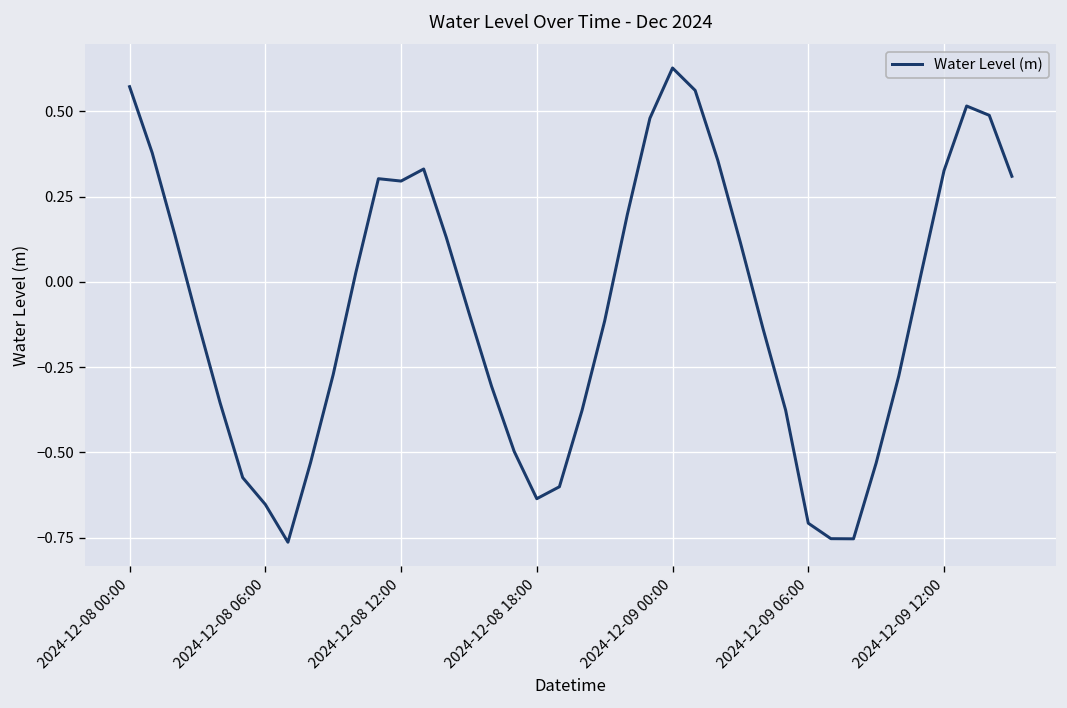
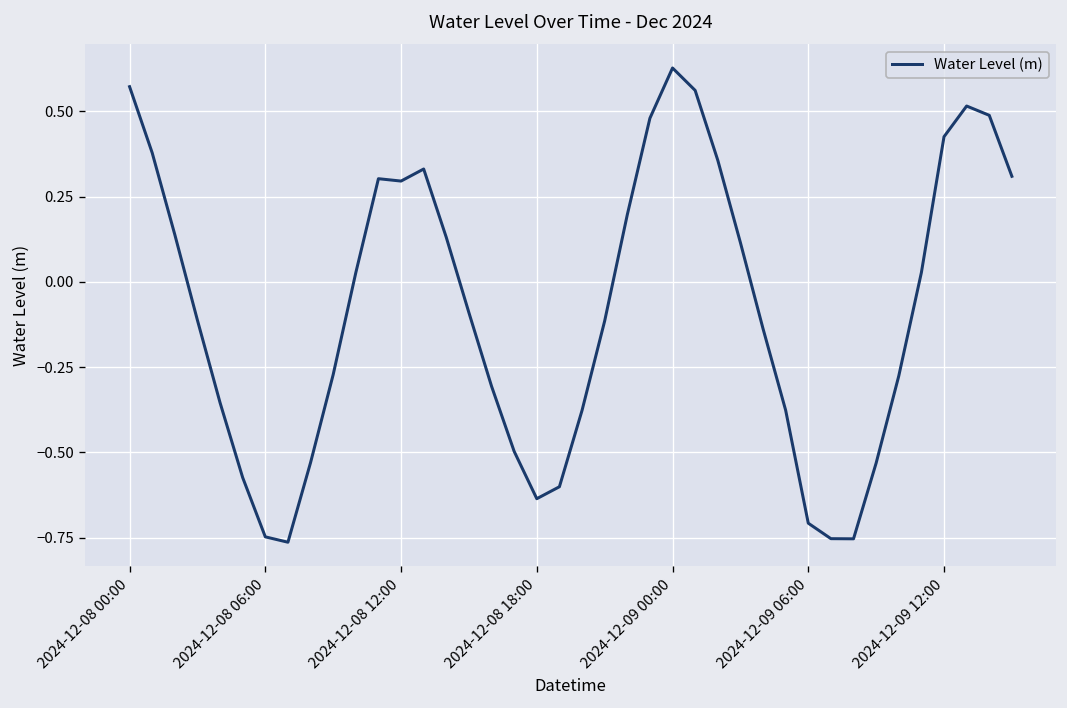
  {
    "2024-12-08 00:00": 0.57,
-   "2024-12-08 06:00": -0.65,
+   "2024-12-08 06:00": -0.75,
    "2024-12-08 12:00": 0.30,
    "2024-12-08 18:00": -0.64,
    "2024-12-09 00:00": 0.63,
    "2024-12-09 06:00": -0.71,
-   "2024-12-09 12:00": 0.33
+   "2024-12-09 12:00": 0.43
  }
